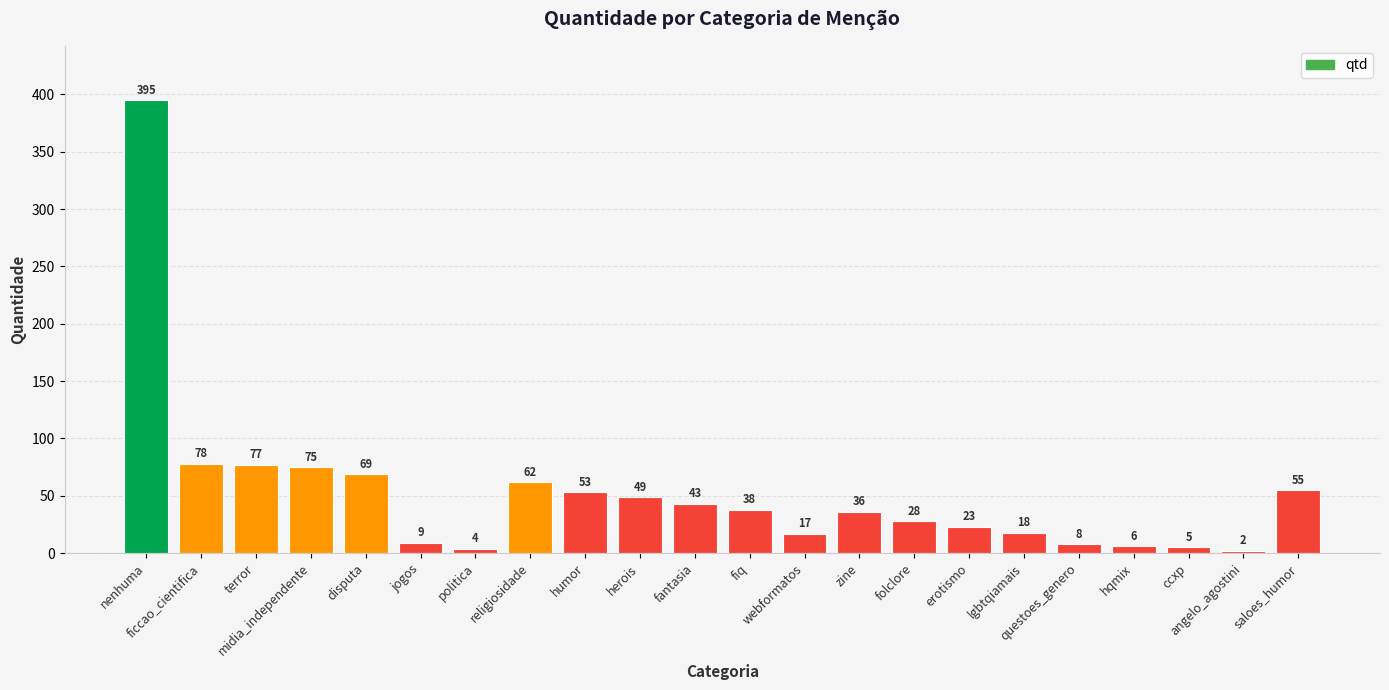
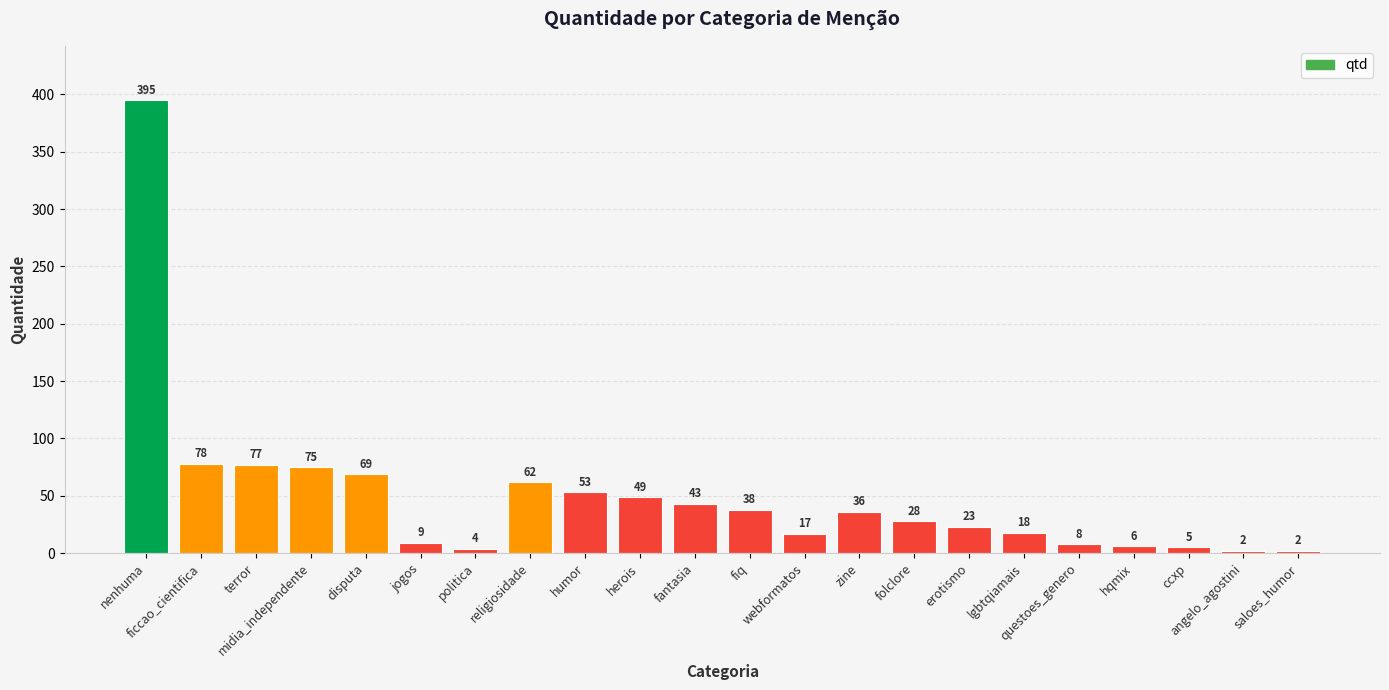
  {
    "nenhuma": 395,
    "ficcao_cientifica": 78,
    "terror": 77,
    "midia_independente": 75,
    "disputa": 69,
    "jogos": 9,
    "politica": 4,
    "religiosidade": 62,
    "humor": 53,
    "herois": 49,
    "fantasia": 43,
    "fiq": 38,
    "webformatos": 17,
    "zine": 36,
    "folclore": 28,
    "erotismo": 23,
    "lgbtqiamais": 18,
    "questoes_genero": 8,
    "hqmix": 6,
    "ccxp": 5,
    "angelo_agostini": 2,
-   "saloes_humor": 55
+   "saloes_humor": 2
  }
